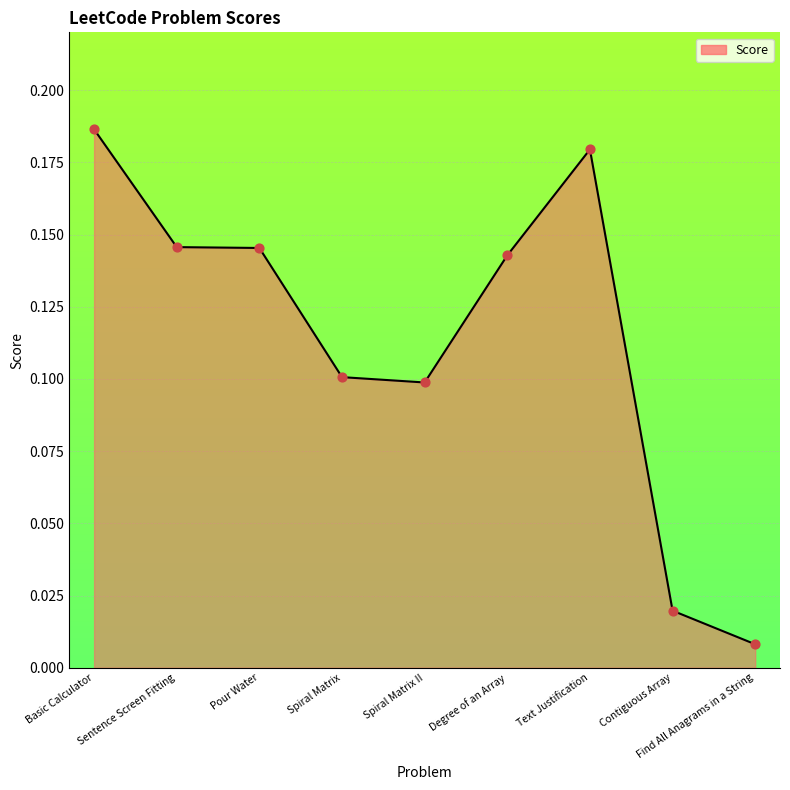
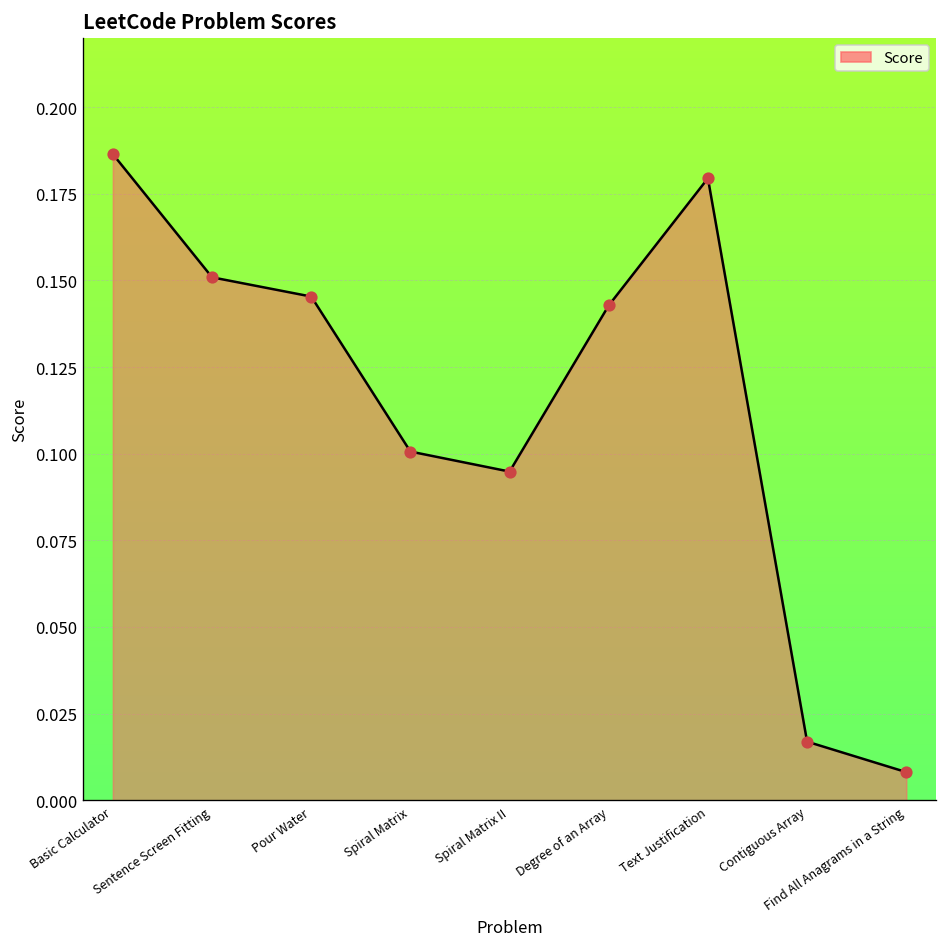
  {
    "Basic Calculator": 0.186,
-   "Sentence Screen Fitting": 0.146,
+   "Sentence Screen Fitting": 0.151,
    "Pour Water": 0.145,
    "Spiral Matrix": 0.101,
-   "Spiral Matrix II": 0.099,
+   "Spiral Matrix II": 0.095,
    "Degree of an Array": 0.143,
    "Text Justification": 0.179,
-   "Contiguous Array": 0.020,
+   "Contiguous Array": 0.017,
    "Find All Anagrams in a String": 0.008
  }
